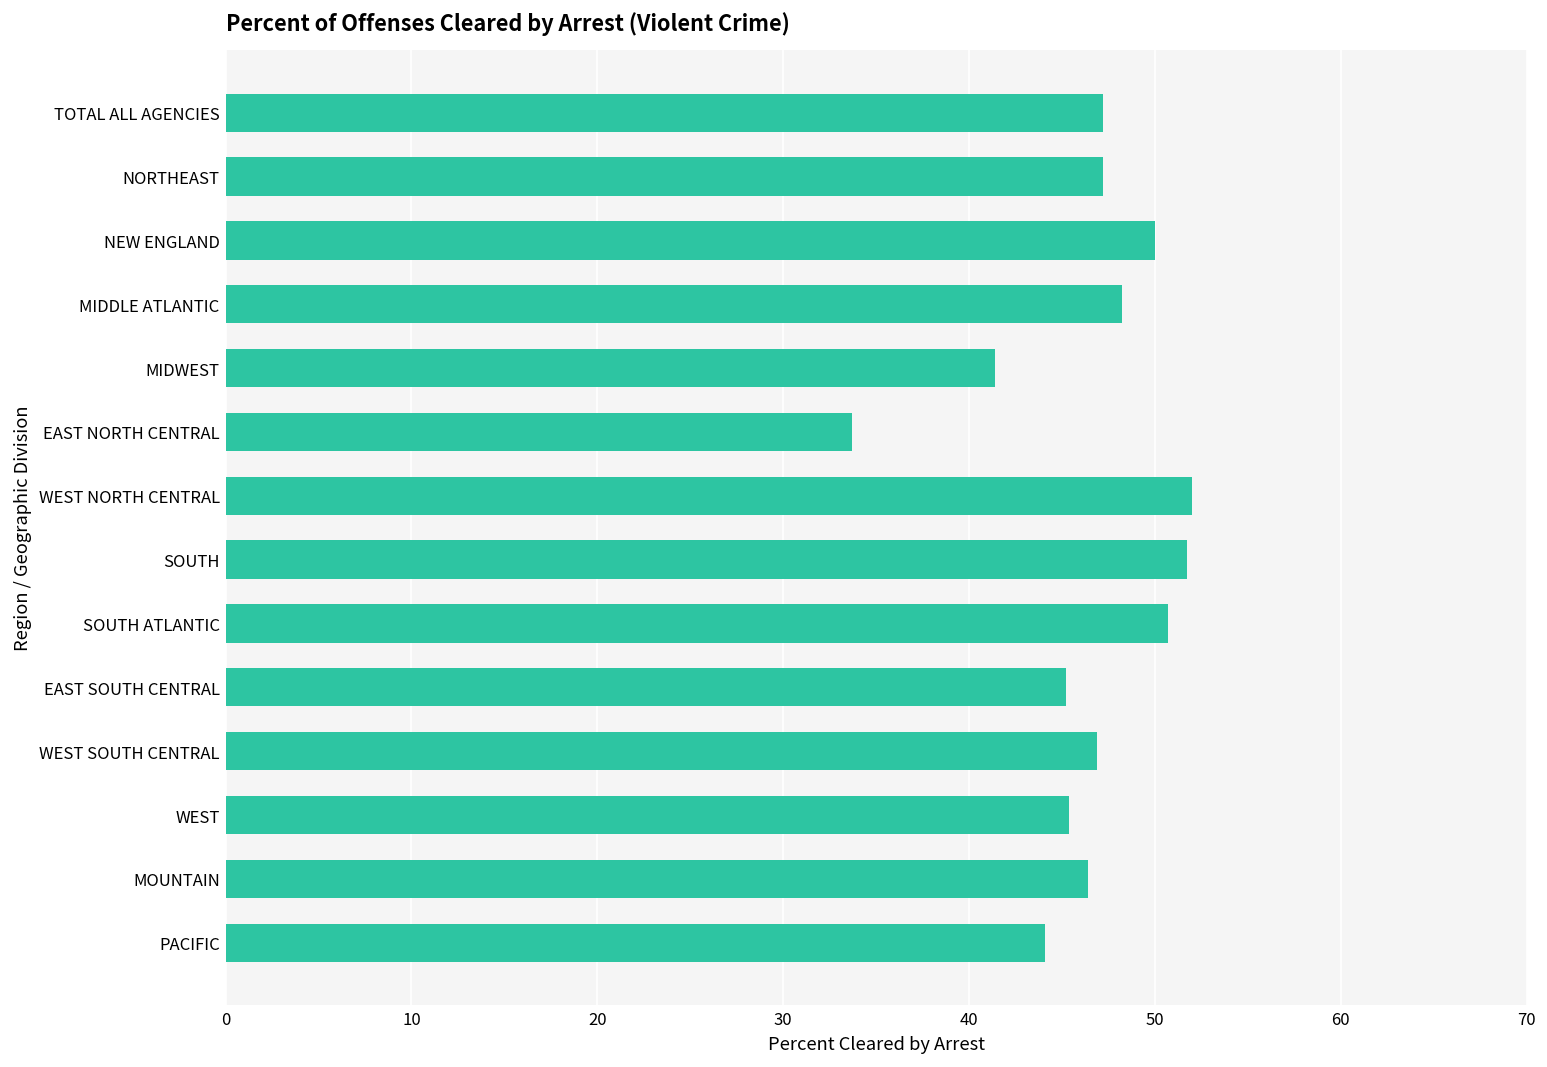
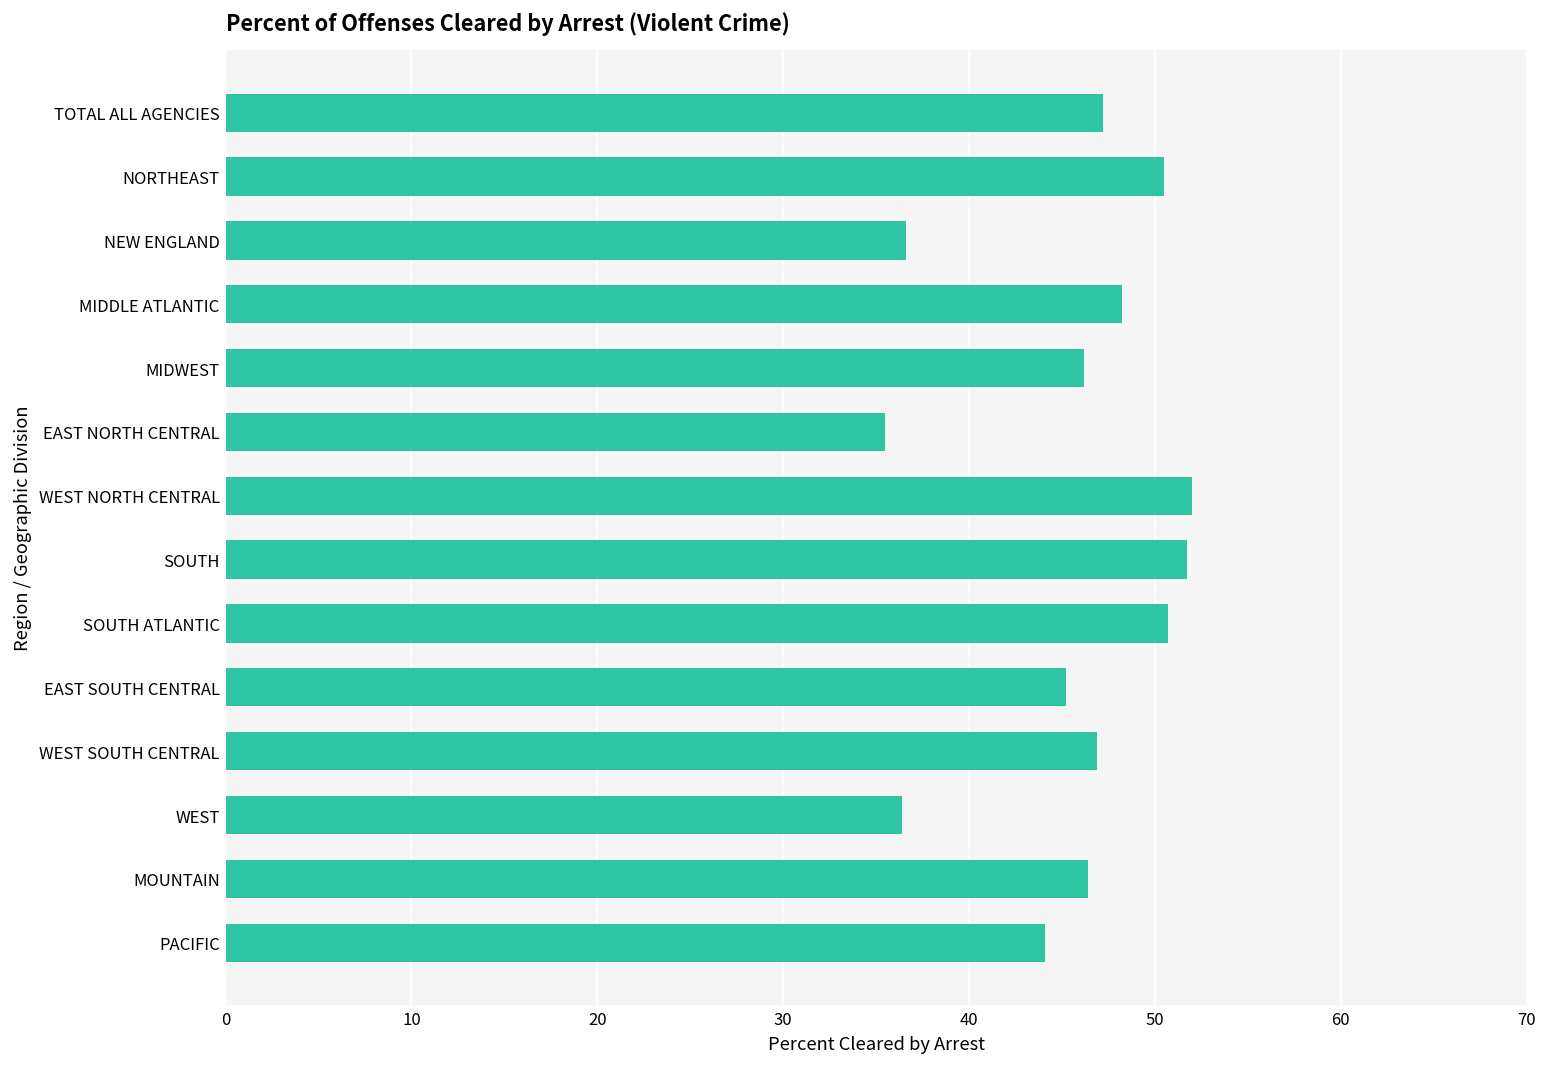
  {
    "TOTAL ALL AGENCIES": 47.2,
-   "NORTHEAST": 47.2,
-   "NEW ENGLAND": 50.0,
+   "NORTHEAST": 50.5,
+   "NEW ENGLAND": 36.6,
    "MIDDLE ATLANTIC": 48.2,
-   "MIDWEST": 41.4,
-   "EAST NORTH CENTRAL": 33.7,
+   "MIDWEST": 46.2,
+   "EAST NORTH CENTRAL": 35.5,
    "WEST NORTH CENTRAL": 52.0,
    "SOUTH": 51.7,
    "SOUTH ATLANTIC": 50.7,
    "EAST SOUTH CENTRAL": 45.2,
    "WEST SOUTH CENTRAL": 46.9,
-   "WEST": 45.4,
+   "WEST": 36.4,
    "MOUNTAIN": 46.4,
    "PACIFIC": 44.1
  }
